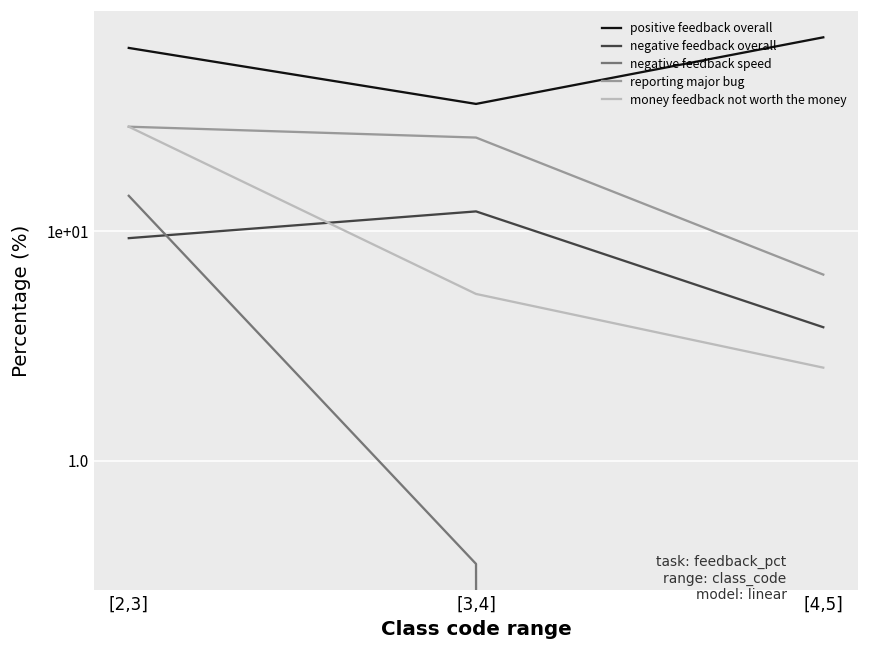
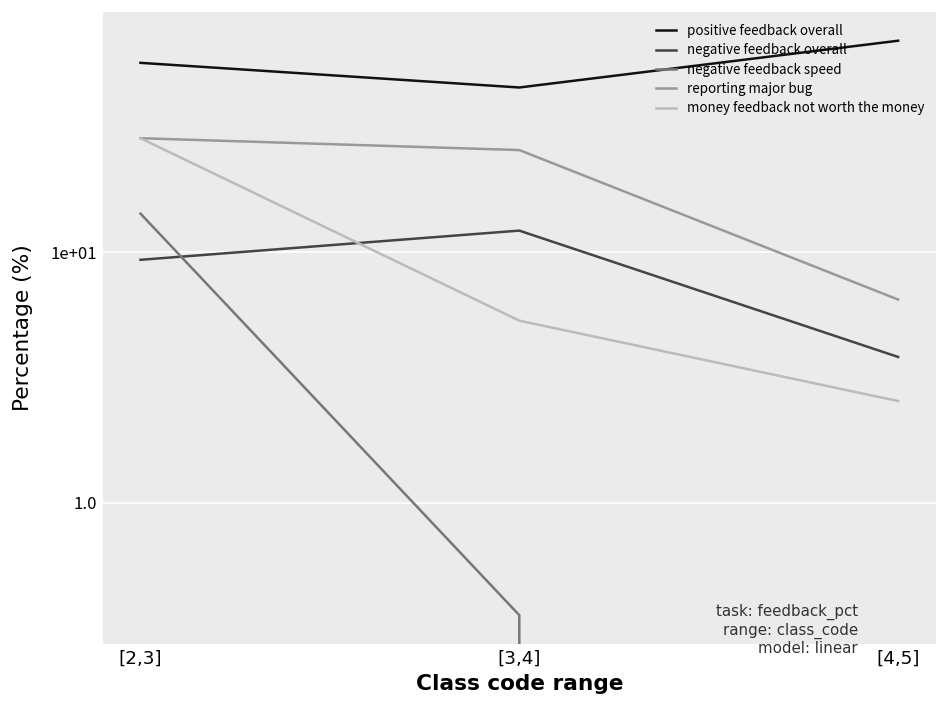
  {
    "positive feedback overall": {
-     "[2,3]": 63,
-     "[3,4]": 36,
+     "[2,3]": 57,
+     "[3,4]": 46,
      "[4,5]": 70
    },
    "negative feedback overall": {
      "[2,3]": 9,
      "[3,4]": 12,
      "[4,5]": 3.8
    }
  }
